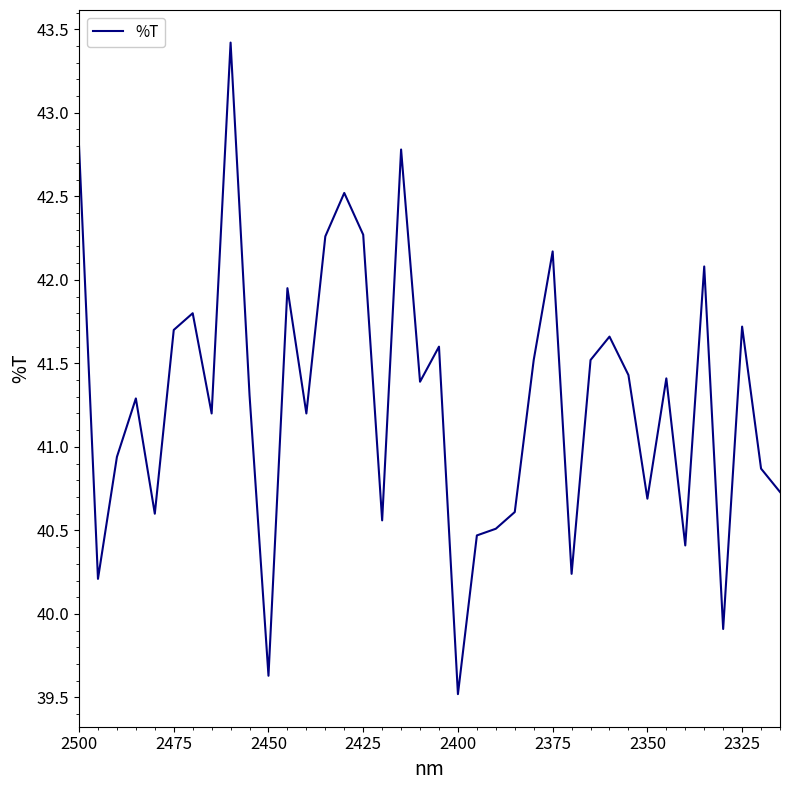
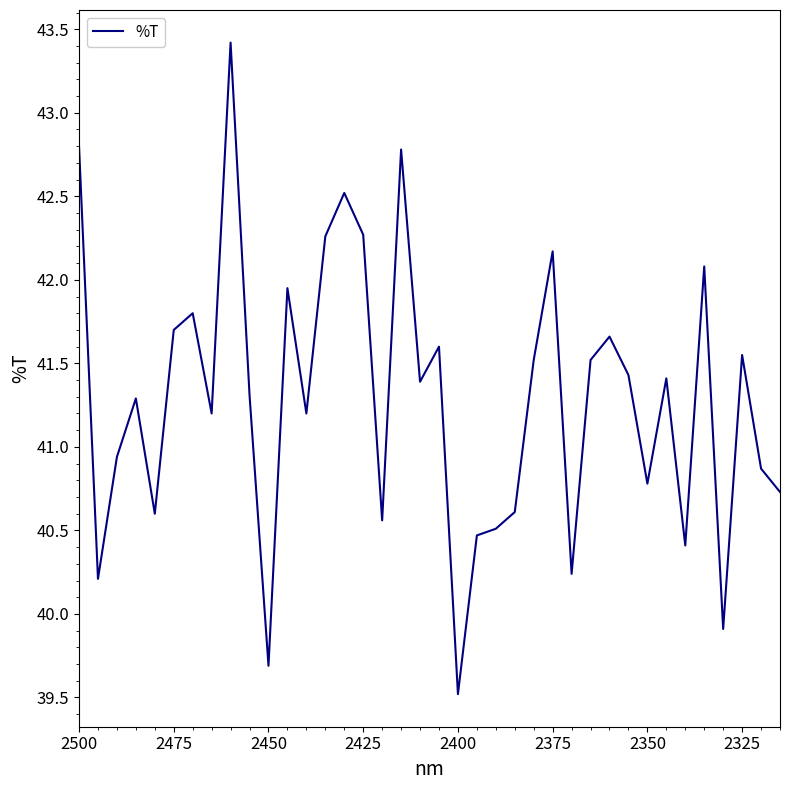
  {
    "2500": 42.80,
    "2475": 41.70,
-   "2450": 39.63,
+   "2450": 39.69,
    "2425": 42.27,
    "2400": 39.52,
    "2375": 42.17,
-   "2350": 40.69,
-   "2325": 41.72
+   "2350": 40.78,
+   "2325": 41.55
  }
